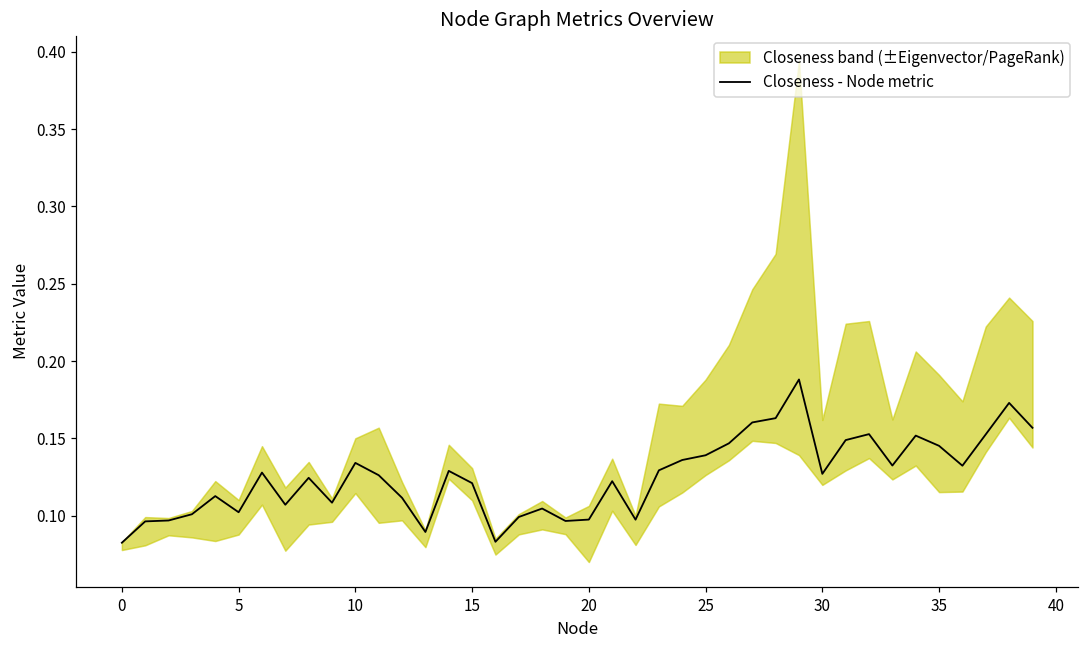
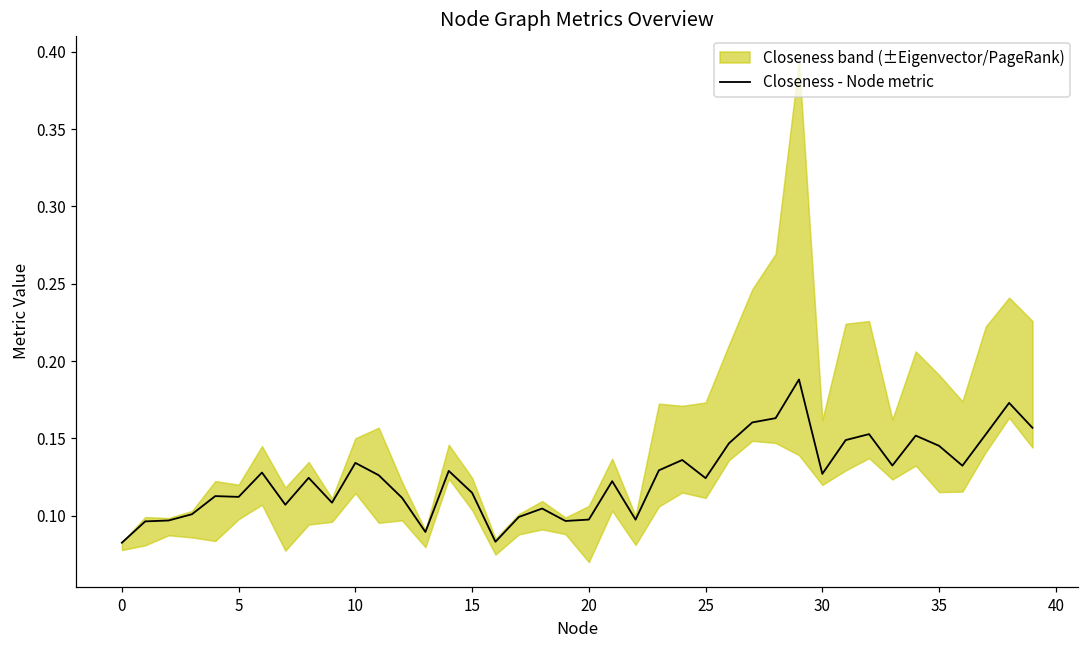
  {
    "Closeness - Node metric": {
-     "5": 0.102,
+     "5": 0.112,
      "10": 0.134,
-     "15": 0.121,
+     "15": 0.115,
      "20": 0.097,
-     "25": 0.139,
+     "25": 0.124,
      "30": 0.127,
      "35": 0.145
    }
  }
